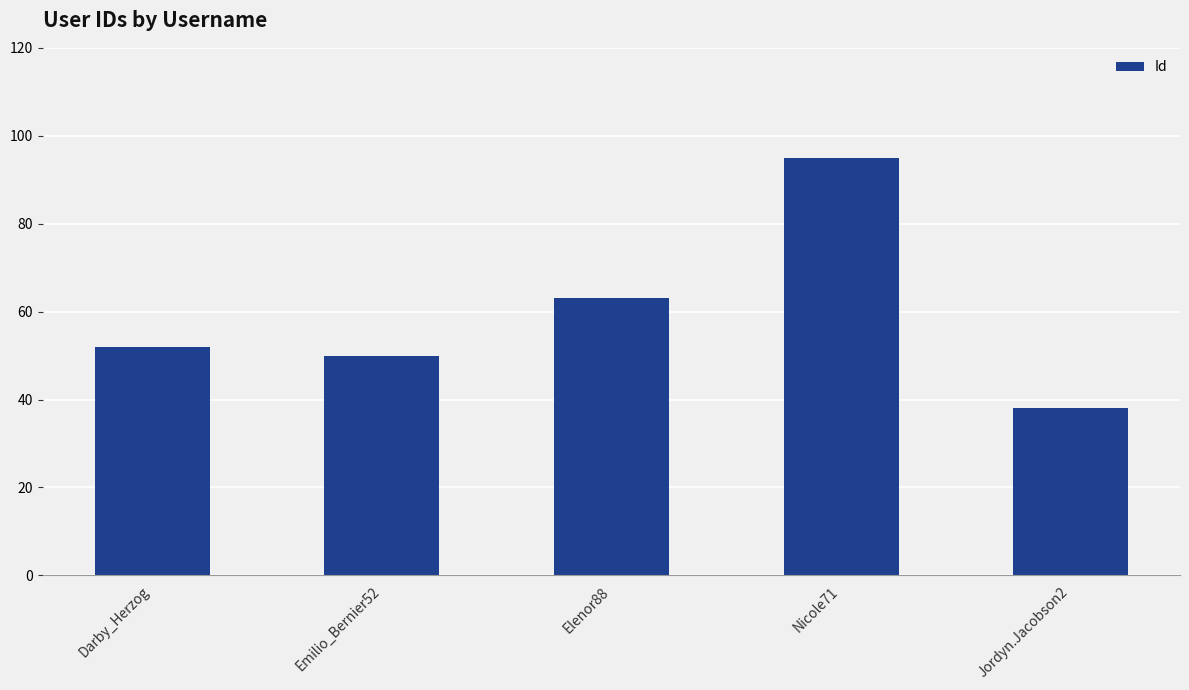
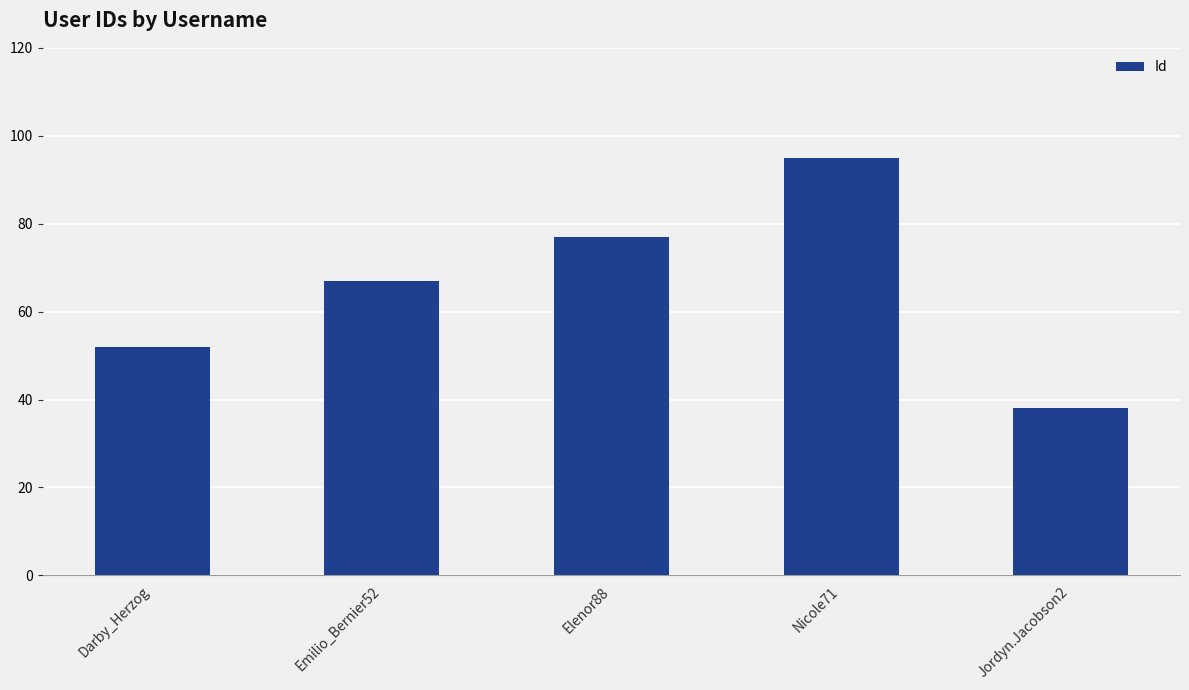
  {
    "Darby_Herzog": 52,
-   "Emilio_Bernier52": 50,
-   "Elenor88": 63,
+   "Emilio_Bernier52": 67,
+   "Elenor88": 77,
    "Nicole71": 95,
    "Jordyn.Jacobson2": 38
  }
